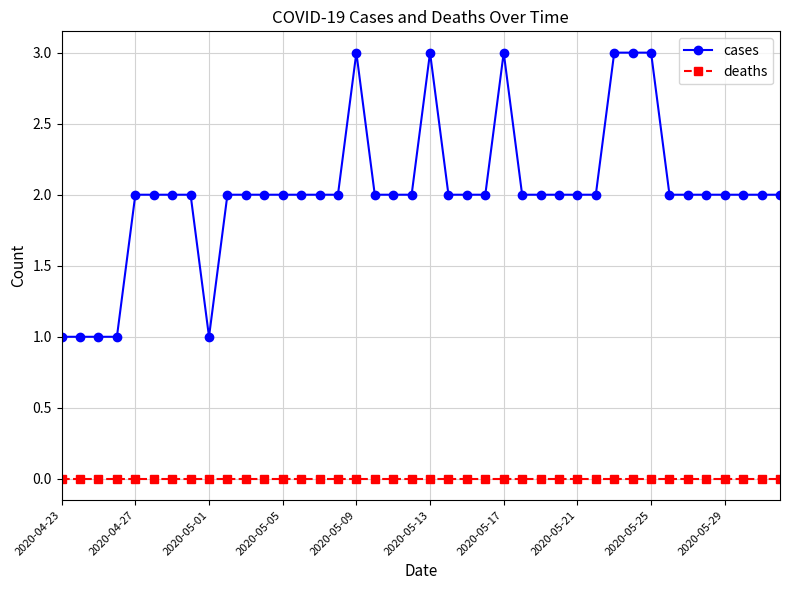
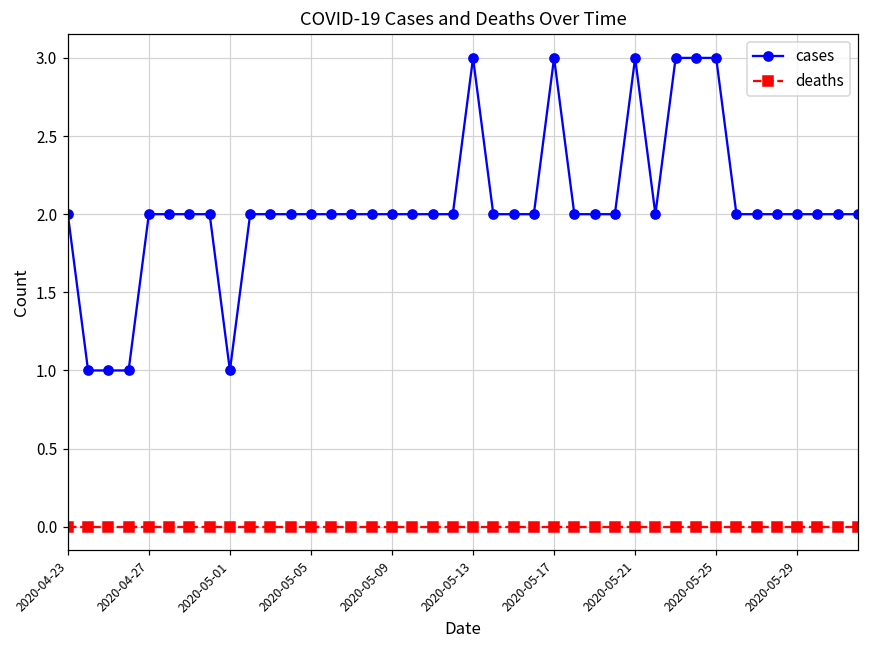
  {
    "cases": {
-     "2020-04-23": 1,
+     "2020-04-23": 2,
      "2020-04-27": 2,
      "2020-05-01": 1,
      "2020-05-05": 2,
-     "2020-05-09": 3,
+     "2020-05-09": 2,
      "2020-05-13": 3,
      "2020-05-17": 3,
-     "2020-05-21": 2,
+     "2020-05-21": 3,
      "2020-05-25": 3,
      "2020-05-29": 2
    },
    "deaths": {
      "2020-04-23": 0,
      "2020-04-27": 0,
      "2020-05-01": 0,
      "2020-05-05": 0,
      "2020-05-09": 0,
      "2020-05-13": 0,
      "2020-05-17": 0,
      "2020-05-21": 0,
      "2020-05-25": 0,
      "2020-05-29": 0
    }
  }
